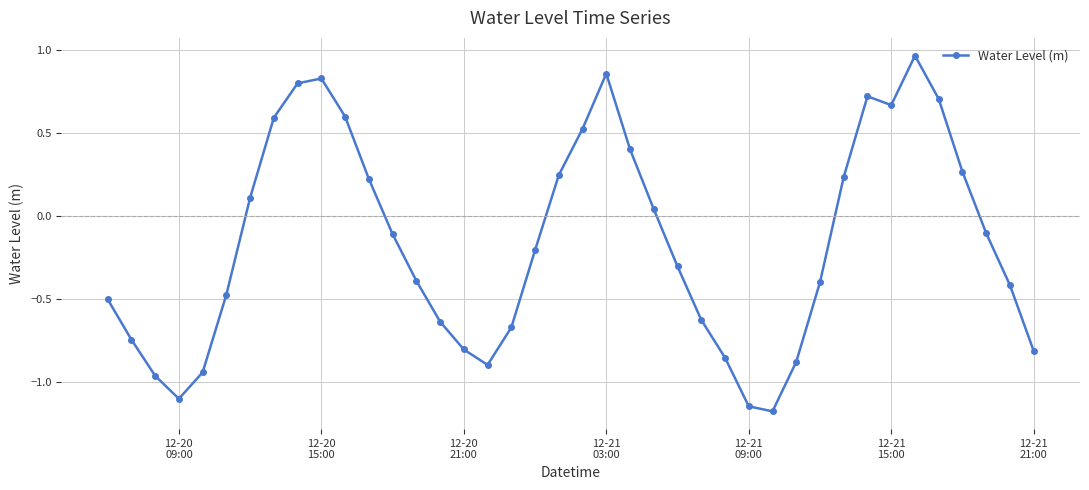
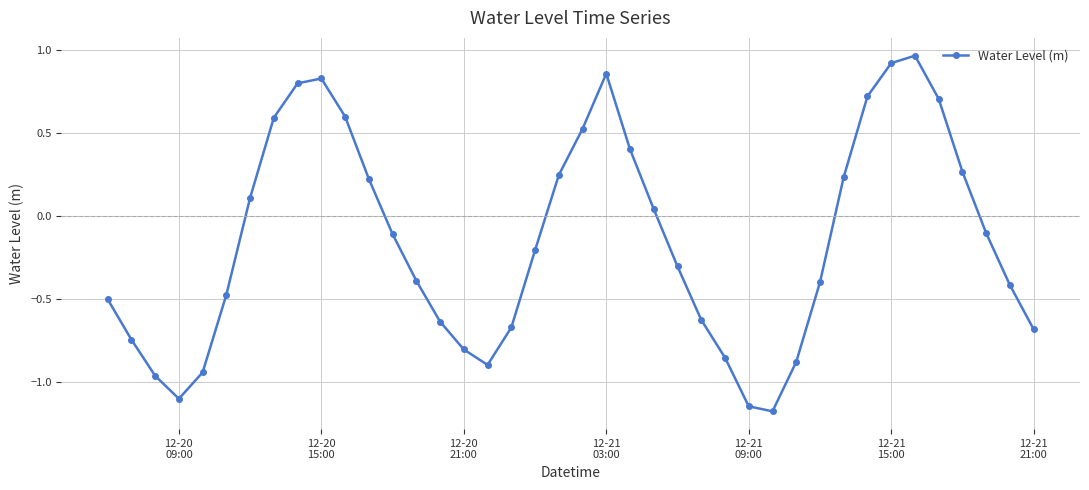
  {
    "12-20 09:00": -1.10,
    "12-20 15:00": 0.83,
    "12-20 21:00": -0.80,
    "12-21 03:00": 0.86,
    "12-21 09:00": -1.15,
-   "12-21 15:00": 0.67,
-   "12-21 21:00": -0.81
+   "12-21 15:00": 0.92,
+   "12-21 21:00": -0.68
  }
